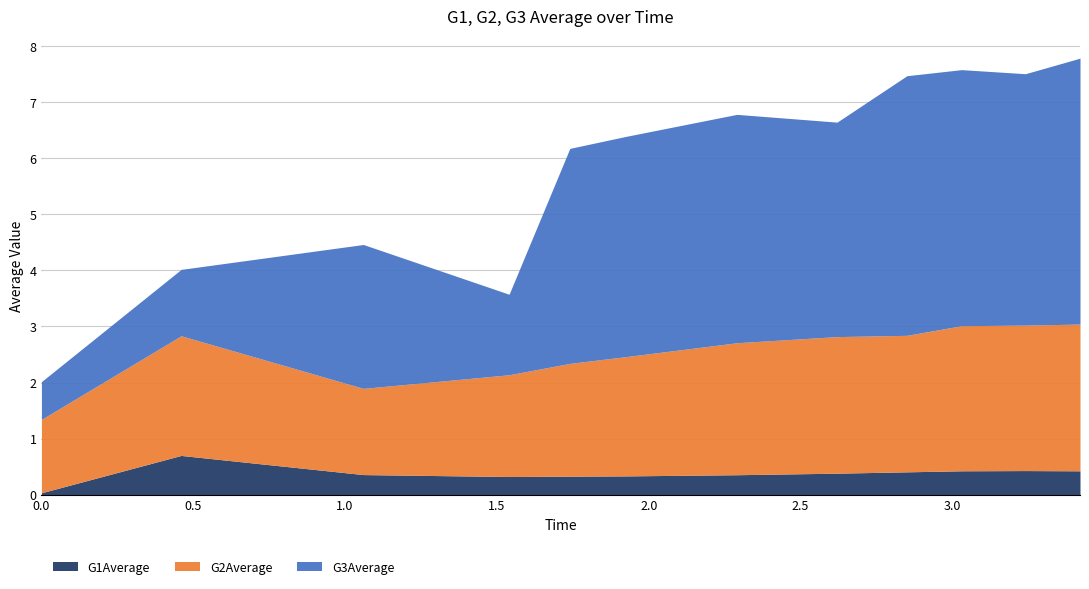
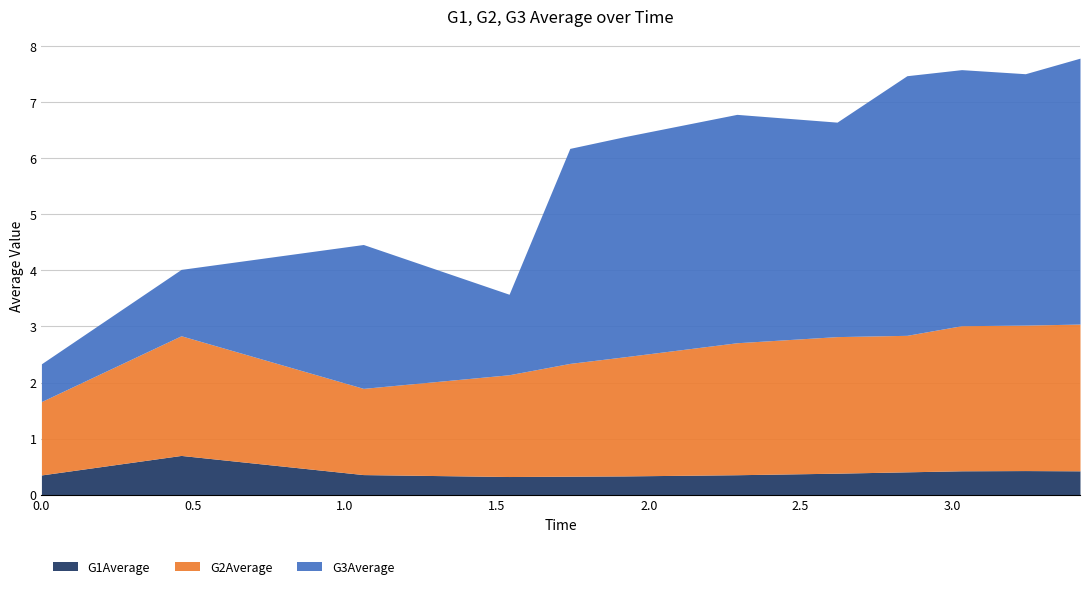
  {
    "G1Average": {
-     "0.0": 0.0
+     "0.0": 0.4
    },
    "G2Average": {
      "0.0": 1.3
    },
    "G3Average": {
      "0.0": 0.7
    }
  }
